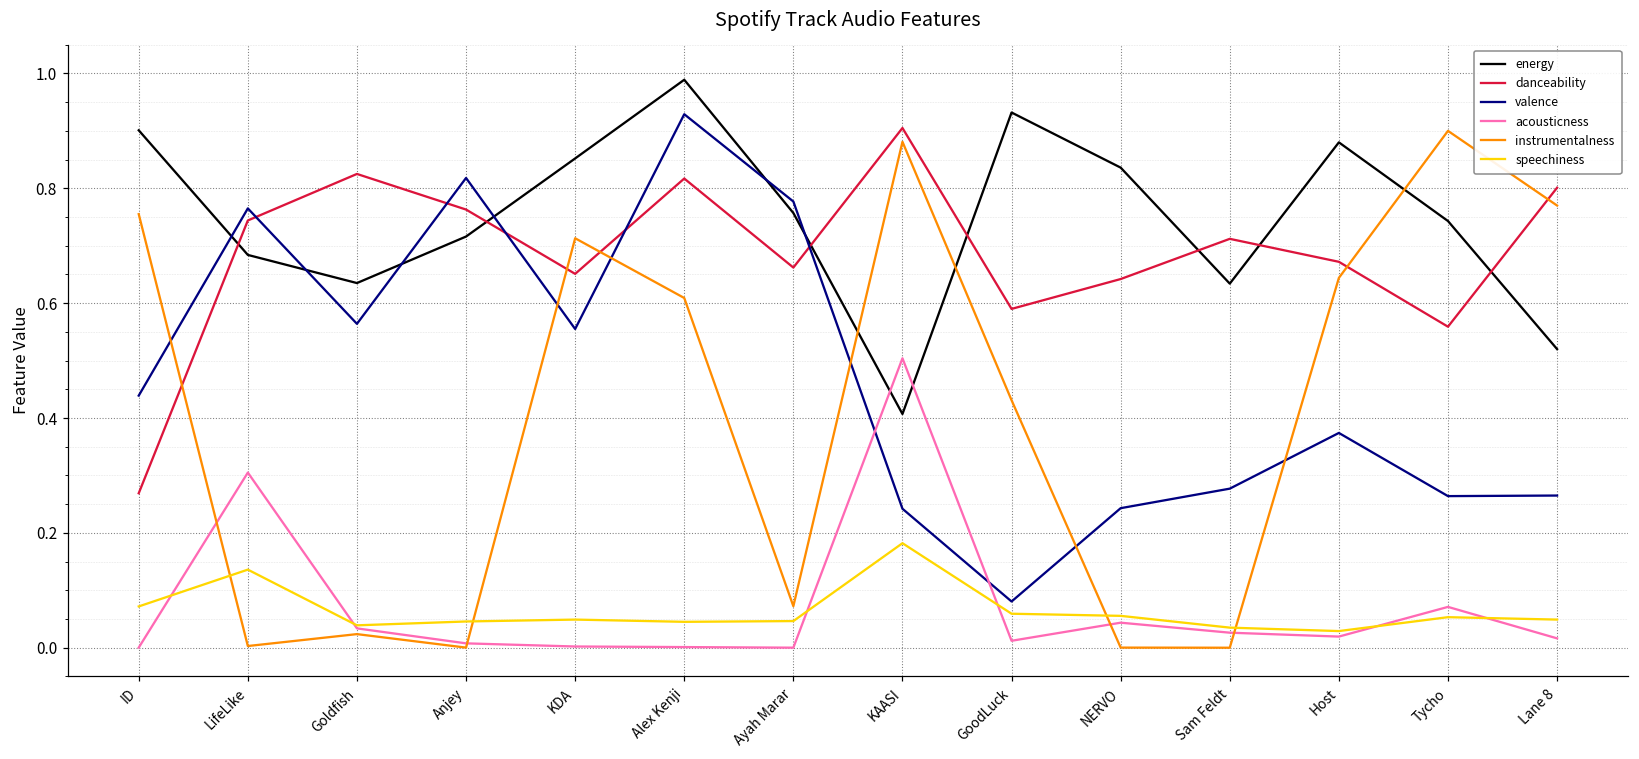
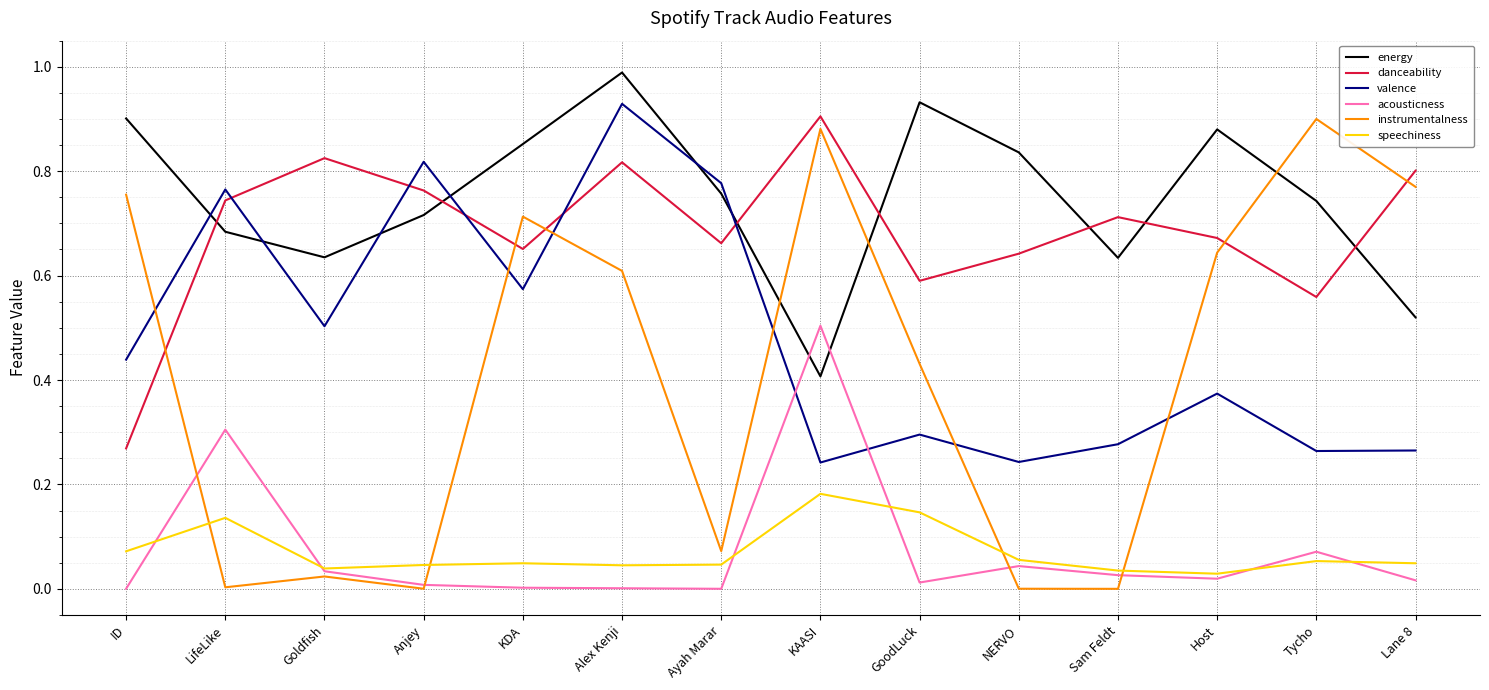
  {
    "energy": {
      "ID": 0.90,
      "LifeLike": 0.68,
      "Goldfish": 0.64,
      "Anjey": 0.72,
      "KDA": 0.85,
      "Alex Kenji": 0.99,
      "Ayah Marar": 0.76,
      "KAASI": 0.41,
      "GoodLuck": 0.93,
      "NERVO": 0.84,
      "Sam Feldt": 0.63,
      "Host": 0.88,
      "Tycho": 0.74,
      "Lane 8": 0.52
    },
    "danceability": {
      "ID": 0.27,
      "LifeLike": 0.74,
      "Goldfish": 0.83,
      "Anjey": 0.76,
      "KDA": 0.65,
      "Alex Kenji": 0.82,
      "Ayah Marar": 0.66,
      "KAASI": 0.91,
      "GoodLuck": 0.59,
      "NERVO": 0.64,
      "Sam Feldt": 0.71,
      "Host": 0.67,
      "Tycho": 0.56,
      "Lane 8": 0.80
    },
    "valence": {
      "ID": 0.44,
      "LifeLike": 0.77,
-     "Goldfish": 0.56,
+     "Goldfish": 0.50,
      "Anjey": 0.82,
-     "KDA": 0.56,
+     "KDA": 0.57,
      "Alex Kenji": 0.93,
      "Ayah Marar": 0.78,
      "KAASI": 0.24,
-     "GoodLuck": 0.08,
+     "GoodLuck": 0.30,
      "NERVO": 0.24,
      "Sam Feldt": 0.28,
      "Host": 0.37,
      "Tycho": 0.26,
      "Lane 8": 0.27
    },
    "acousticness": {
      "ID": 0.00,
      "LifeLike": 0.31,
      "Goldfish": 0.03,
      "Anjey": 0.01,
      "KDA": 0.00,
      "Alex Kenji": 0.00,
      "Ayah Marar": 0.00,
      "KAASI": 0.50,
      "GoodLuck": 0.01,
      "NERVO": 0.04,
      "Sam Feldt": 0.03,
      "Host": 0.02,
      "Tycho": 0.07,
      "Lane 8": 0.02
    },
    "instrumentalness": {
      "ID": 0.76,
      "LifeLike": 0.00,
      "Goldfish": 0.02,
      "Anjey": 0.00,
      "KDA": 0.71,
      "Alex Kenji": 0.61,
      "Ayah Marar": 0.07,
      "KAASI": 0.88,
      "GoodLuck": 0.43,
      "NERVO": 0.00,
      "Sam Feldt": 0.00,
      "Host": 0.64,
      "Tycho": 0.90,
      "Lane 8": 0.77
    },
    "speechiness": {
      "ID": 0.07,
      "LifeLike": 0.14,
      "Goldfish": 0.04,
      "Anjey": 0.05,
      "KDA": 0.05,
      "Alex Kenji": 0.05,
      "Ayah Marar": 0.05,
      "KAASI": 0.18,
-     "GoodLuck": 0.06,
+     "GoodLuck": 0.15,
      "NERVO": 0.06,
      "Sam Feldt": 0.04,
      "Host": 0.03,
      "Tycho": 0.05,
      "Lane 8": 0.05
    }
  }
